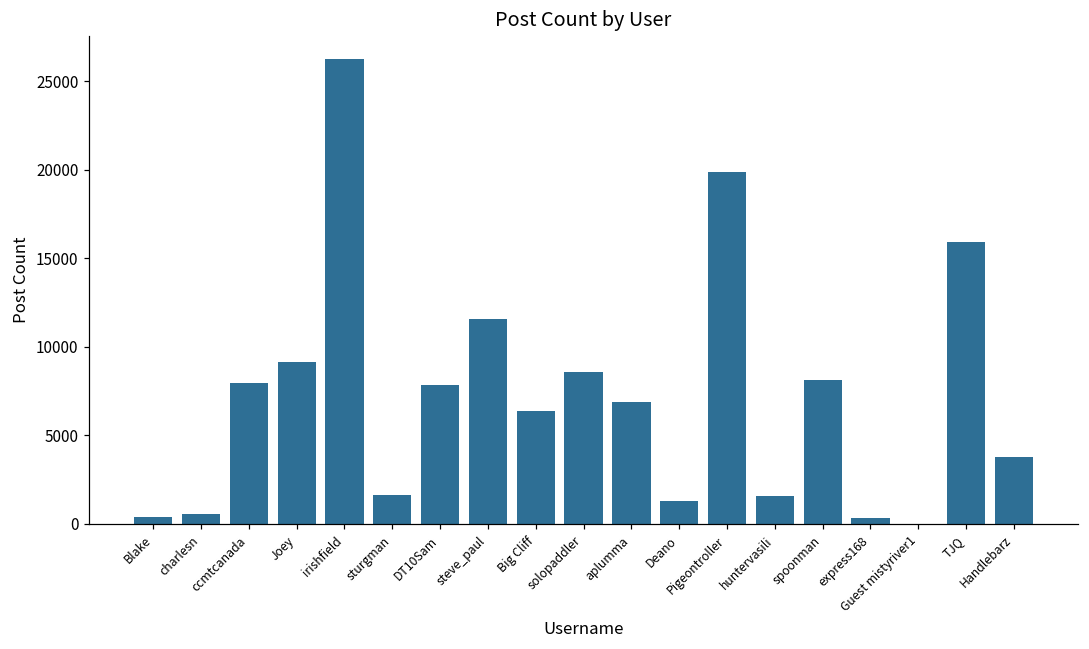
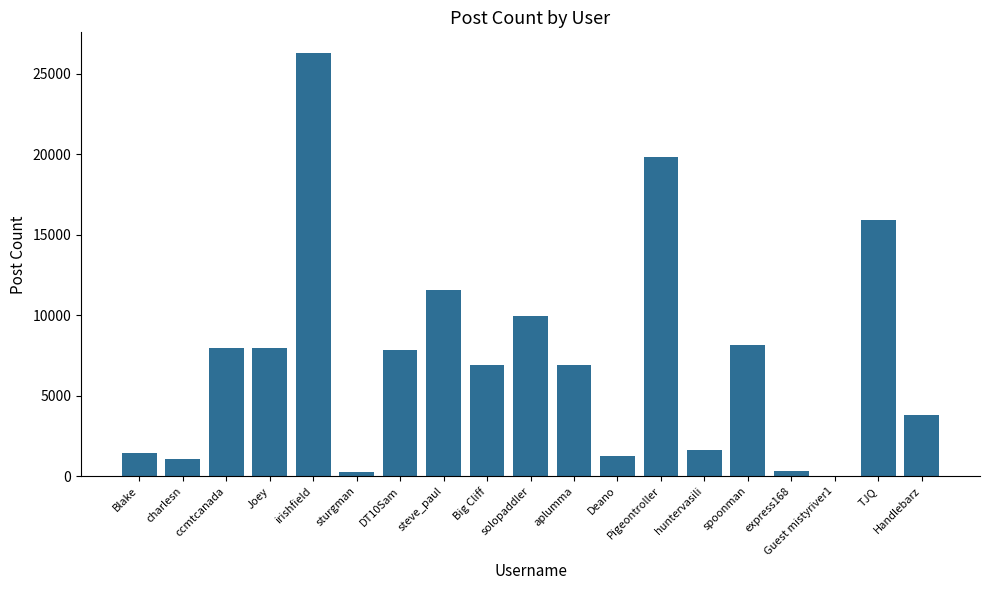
  {
-   "Blake": 400,
-   "charlesn": 600,
+   "Blake": 1400,
+   "charlesn": 1100,
    "ccmtcanada": 8000,
-   "Joey": 9100,
+   "Joey": 8000,
    "irishfield": 26300,
-   "sturgman": 1600,
+   "sturgman": 200,
    "DT10Sam": 7800,
    "steve_paul": 11600,
-   "Big Cliff": 6400,
-   "solopaddler": 8600,
+   "Big Cliff": 6900,
+   "solopaddler": 9900,
    "aplumma": 6900,
    "Deano": 1300,
    "Pigeontroller": 19900,
    "huntervasili": 1600,
    "spoonman": 8200,
    "express168": 300,
    "Guest mistyriver1": 0,
    "TJQ": 15900,
    "Handlebarz": 3800
  }
